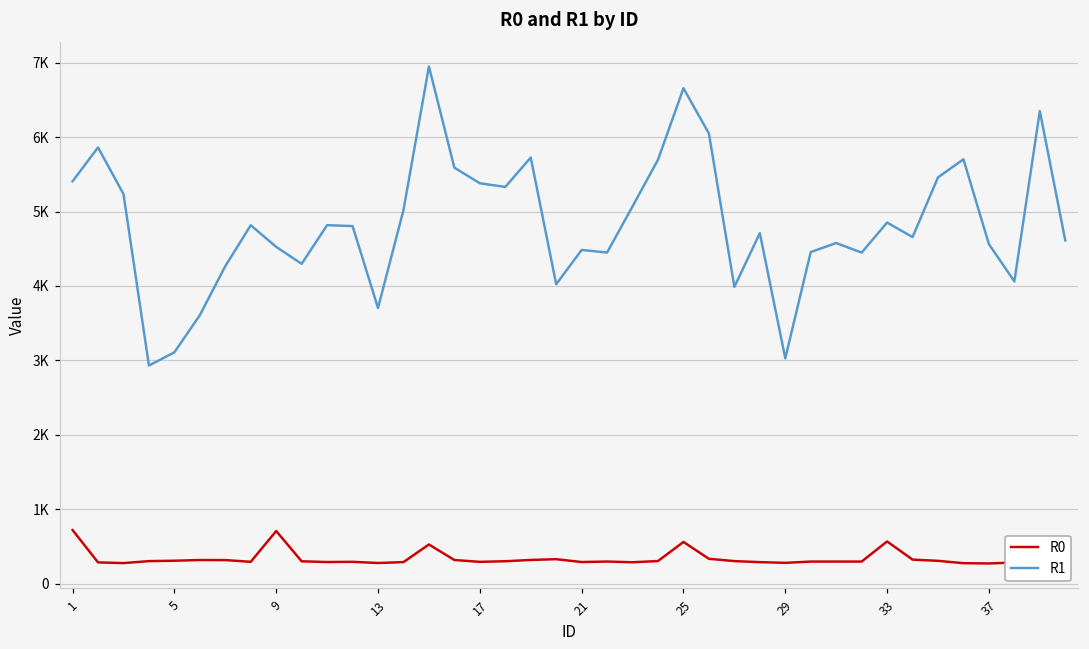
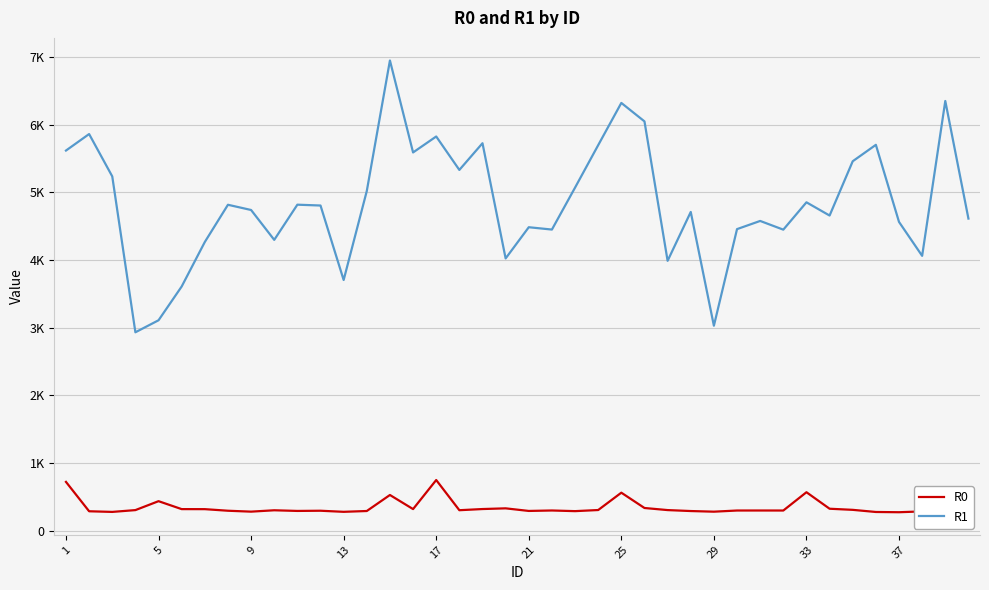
  {
    "R0": {
      "1": 700,
-     "5": 300,
-     "9": 700,
+     "5": 400,
+     "9": 300,
      "13": 300,
-     "17": 300,
+     "17": 700,
      "21": 300,
      "25": 600,
      "29": 300,
      "33": 600,
      "37": 300
    },
    "R1": {
-     "1": 5400,
+     "1": 5600,
      "5": 3100,
-     "9": 4500,
+     "9": 4700,
      "13": 3700,
-     "17": 5400,
+     "17": 5800,
      "21": 4500,
-     "25": 6700,
+     "25": 6300,
      "29": 3000,
      "33": 4900,
      "37": 4600
    }
  }
